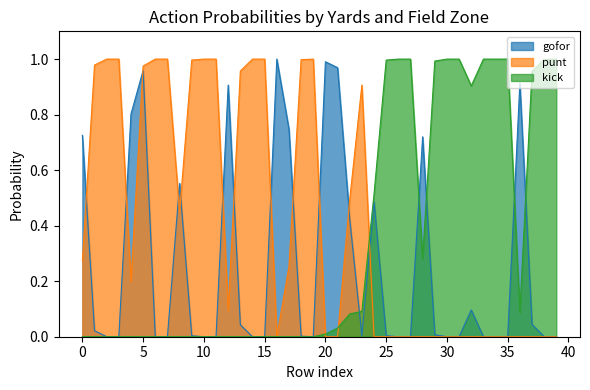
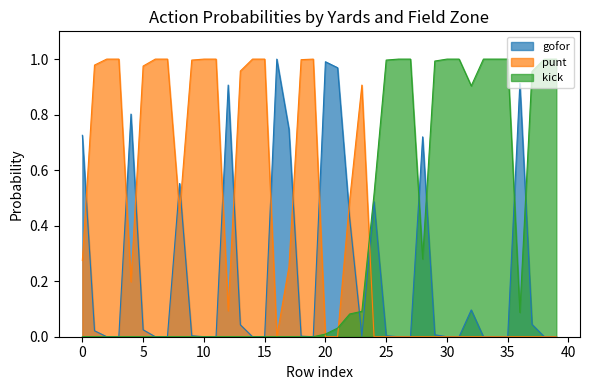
  {
    "gofor": {
      "0": 0.73,
-     "5": 0.96,
+     "5": 0.03,
      "20": 0.99
    },
    "punt": {
      "0": 0.27,
      "5": 0.98,
      "10": 1.00,
      "15": 1.00,
      "20": 0.00
    },
    "kick": {
      "0": 0.00,
      "5": 0.00,
      "20": 0.01,
      "25": 1.00,
      "30": 1.00
    }
  }
